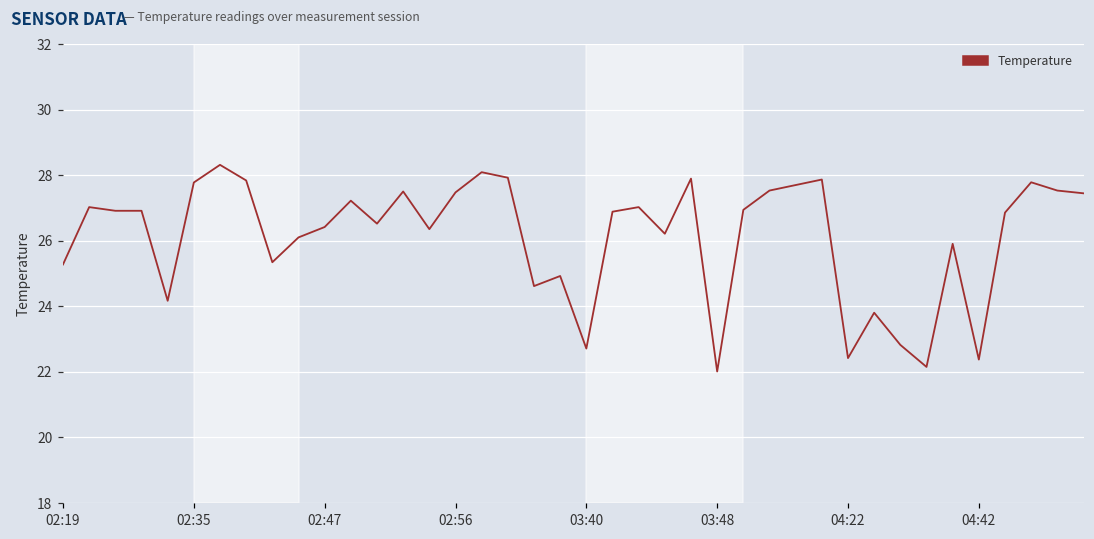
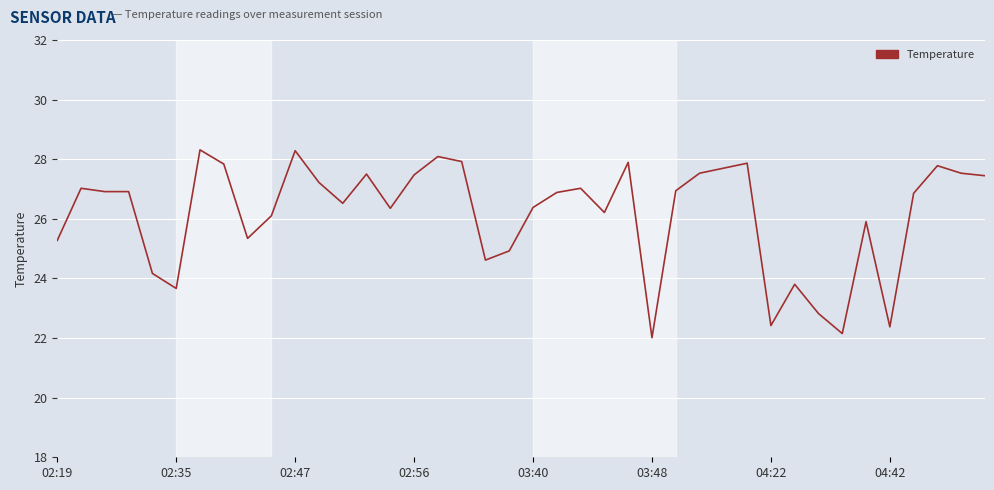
  {
    "02:19": 25.3,
-   "02:35": 27.8,
-   "02:47": 26.4,
+   "02:35": 23.7,
+   "02:47": 28.3,
    "02:56": 27.5,
-   "03:40": 22.7,
+   "03:40": 26.4,
    "03:48": 22.0,
    "04:22": 22.4,
    "04:42": 22.4
  }
